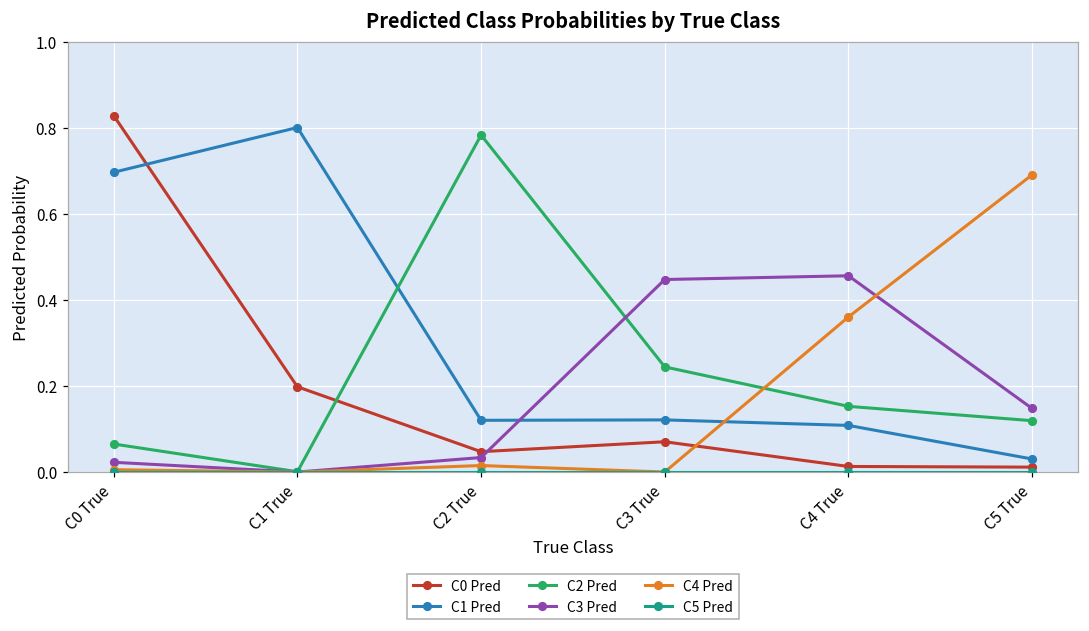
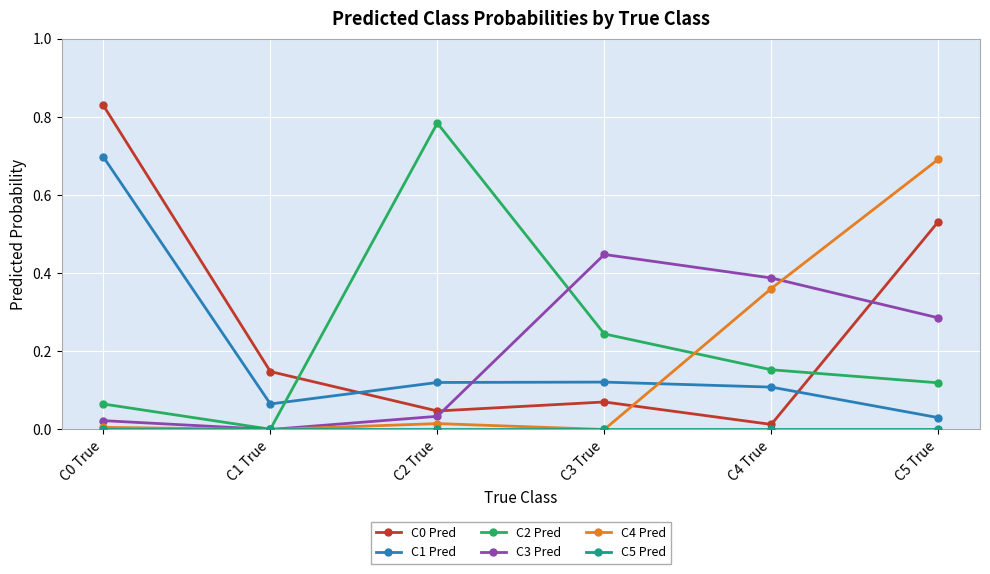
  {
    "C0 Pred": {
      "C0 True": 0.83,
-     "C1 True": 0.20,
+     "C1 True": 0.15,
      "C2 True": 0.05,
      "C3 True": 0.07,
      "C4 True": 0.01,
-     "C5 True": 0.01
+     "C5 True": 0.53
    },
    "C1 Pred": {
      "C0 True": 0.70,
-     "C1 True": 0.80,
+     "C1 True": 0.07,
      "C2 True": 0.12,
      "C3 True": 0.12,
      "C4 True": 0.11,
      "C5 True": 0.03
    },
    "C3 Pred": {
      "C0 True": 0.02,
      "C2 True": 0.03,
      "C3 True": 0.45,
-     "C4 True": 0.46,
-     "C5 True": 0.15
+     "C4 True": 0.39,
+     "C5 True": 0.29
    },
    "C4 Pred": {
      "C2 True": 0.02,
      "C4 True": 0.36,
      "C5 True": 0.69
    }
  }
